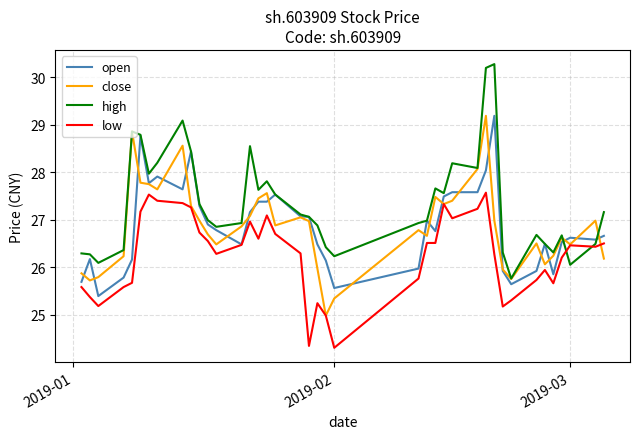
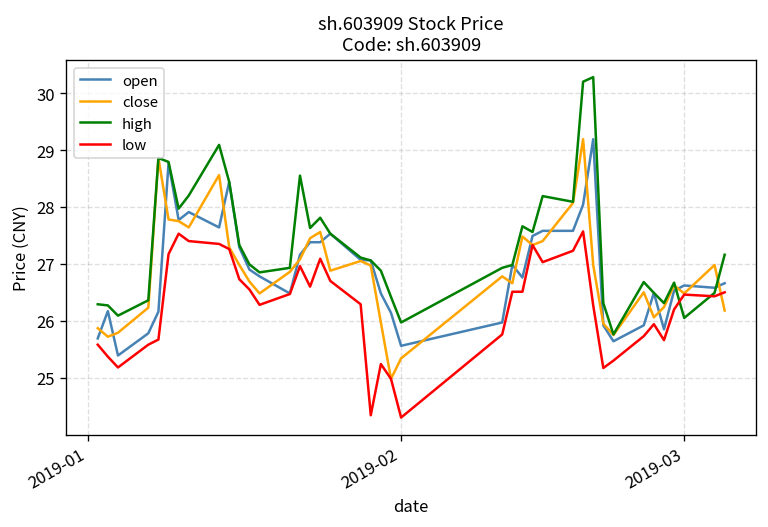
  {
    "open": {
      "2019-02": 25.6,
      "2019-03": 26.6
    },
    "close": {
      "2019-02": 25.3
    },
    "high": {
-     "2019-02": 26.2,
+     "2019-02": 26.0,
      "2019-03": 26.1
    },
    "low": {
      "2019-02": 24.3
    }
  }
